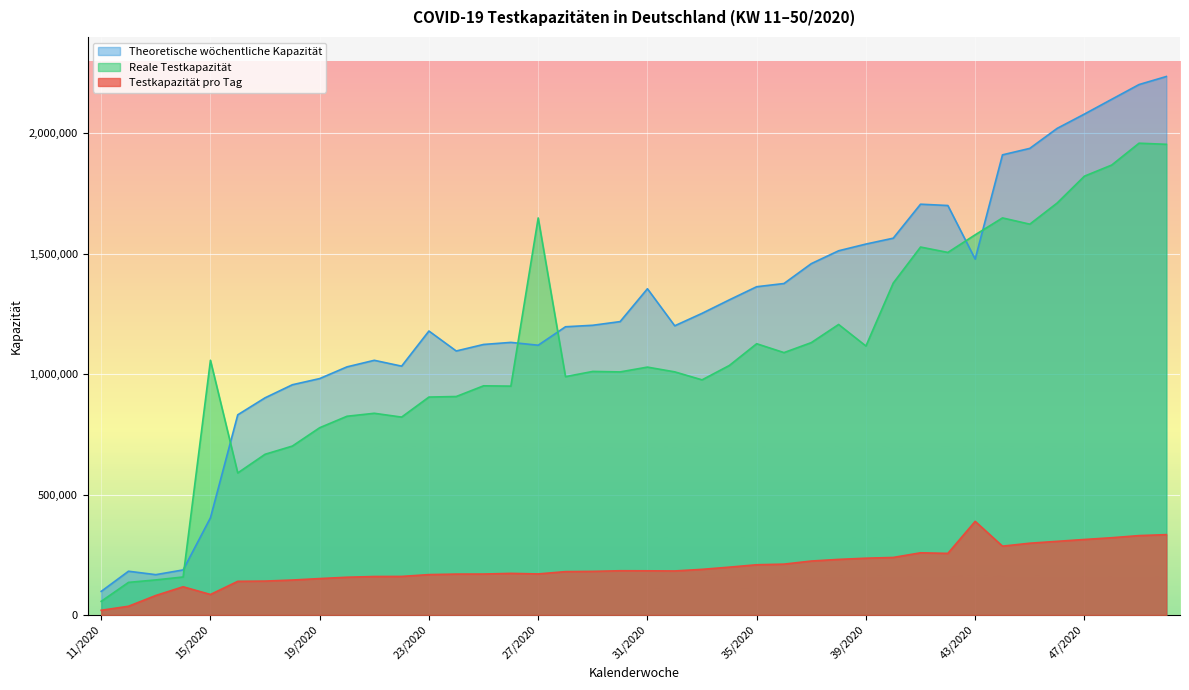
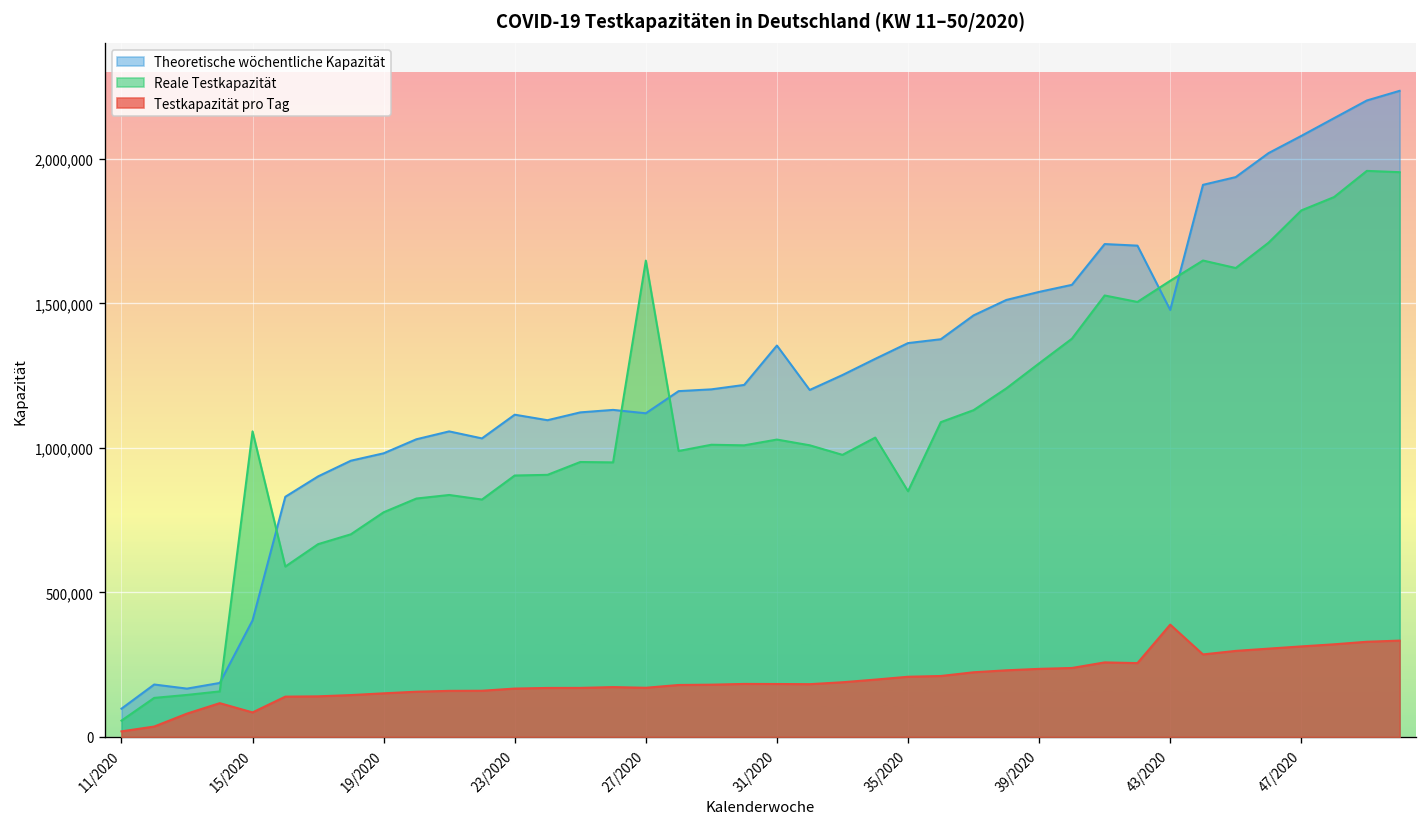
  {
    "Theoretische wöchentliche Kapazität": {
      "11/2020": "100,000",
      "15/2020": "400,000",
      "19/2020": "980,000",
-     "23/2020": "1,180,000",
+     "23/2020": "1,120,000",
      "27/2020": "1,120,000",
      "31/2020": "1,350,000",
      "35/2020": "1,360,000",
      "39/2020": "1,540,000",
      "43/2020": "1,480,000",
      "47/2020": "2,080,000"
    },
    "Reale Testkapazität": {
      "11/2020": "60,000",
      "15/2020": "1,060,000",
      "19/2020": "780,000",
      "23/2020": "900,000",
      "27/2020": "1,650,000",
      "31/2020": "1,030,000",
-     "35/2020": "1,130,000",
-     "39/2020": "1,120,000",
+     "35/2020": "850,000",
+     "39/2020": "1,290,000",
      "43/2020": "1,580,000",
      "47/2020": "1,820,000"
    },
    "Testkapazität pro Tag": {
      "11/2020": "20,000",
      "15/2020": "90,000",
      "19/2020": "150,000",
      "23/2020": "170,000",
      "27/2020": "170,000",
      "31/2020": "180,000",
      "35/2020": "210,000",
      "39/2020": "240,000",
      "43/2020": "390,000",
      "47/2020": "310,000"
    }
  }
